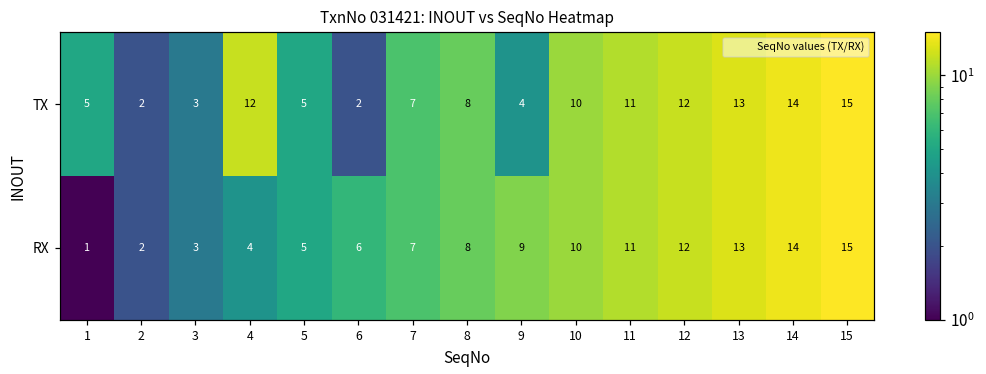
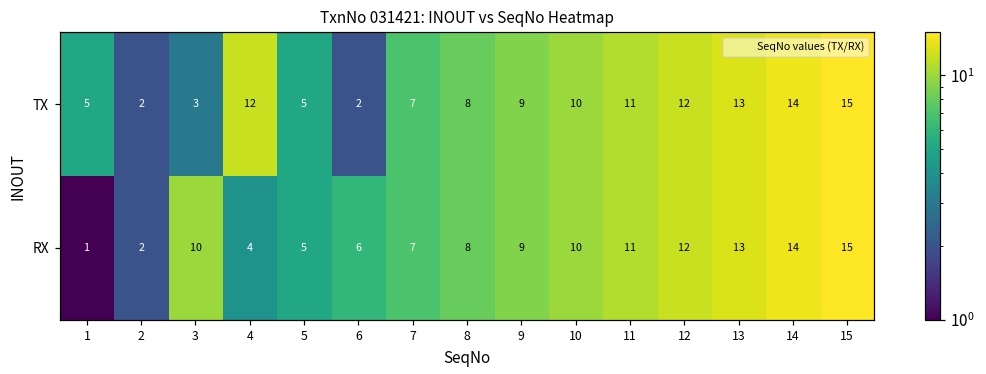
  {
    "TX": {
      "1": 5,
      "2": 2,
      "3": 3,
      "4": 12,
      "5": 5,
      "6": 2,
      "7": 7,
      "8": 8,
-     "9": 4,
+     "9": 9,
      "10": 10,
      "11": 11,
      "12": 12,
      "13": 13,
      "14": 14,
      "15": 15
    },
    "RX": {
      "1": 1,
      "2": 2,
-     "3": 3,
+     "3": 10,
      "4": 4,
      "5": 5,
      "6": 6,
      "7": 7,
      "8": 8,
      "9": 9,
      "10": 10,
      "11": 11,
      "12": 12,
      "13": 13,
      "14": 14,
      "15": 15
    }
  }
